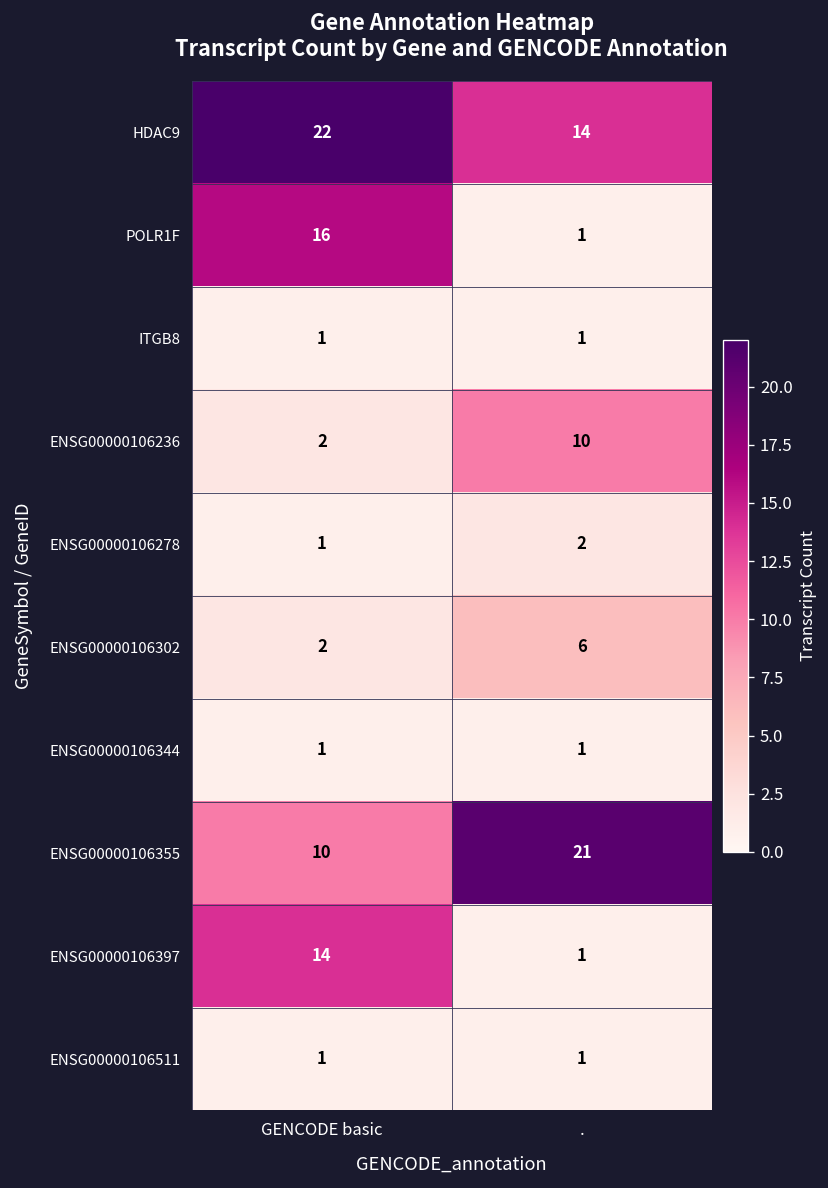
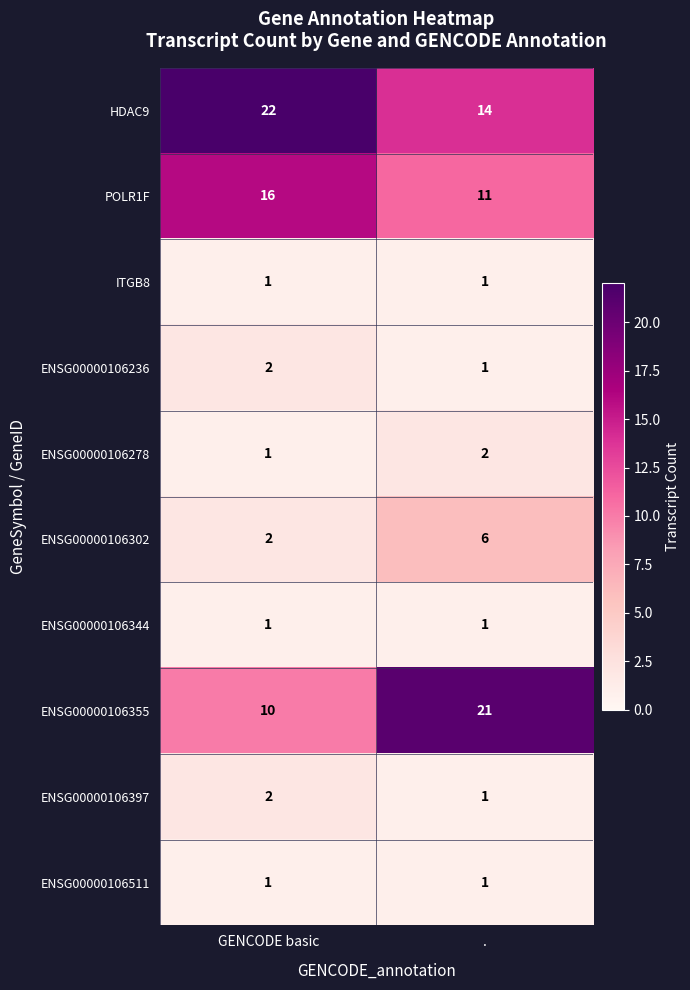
  {
    "HDAC9": {
      "GENCODE basic": 22,
      ".": 14
    },
    "POLR1F": {
      "GENCODE basic": 16,
-     ".": 1
+     ".": 11
    },
    "ITGB8": {
      "GENCODE basic": 1,
      ".": 1
    },
    "ENSG00000106236": {
      "GENCODE basic": 2,
-     ".": 10
+     ".": 1
    },
    "ENSG00000106278": {
      "GENCODE basic": 1,
      ".": 2
    },
    "ENSG00000106302": {
      "GENCODE basic": 2,
      ".": 6
    },
    "ENSG00000106344": {
      "GENCODE basic": 1,
      ".": 1
    },
    "ENSG00000106355": {
      "GENCODE basic": 10,
      ".": 21
    },
    "ENSG00000106397": {
-     "GENCODE basic": 14,
+     "GENCODE basic": 2,
      ".": 1
    },
    "ENSG00000106511": {
      "GENCODE basic": 1,
      ".": 1
    }
  }
